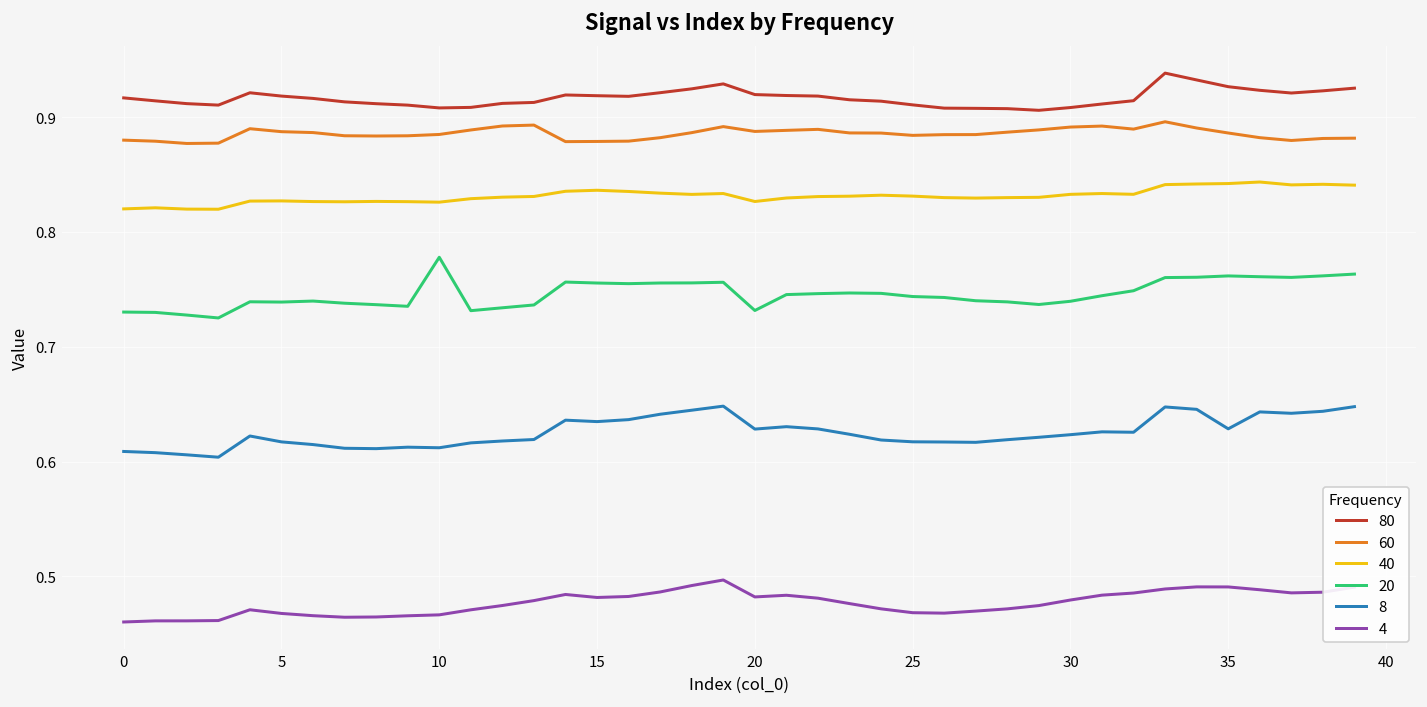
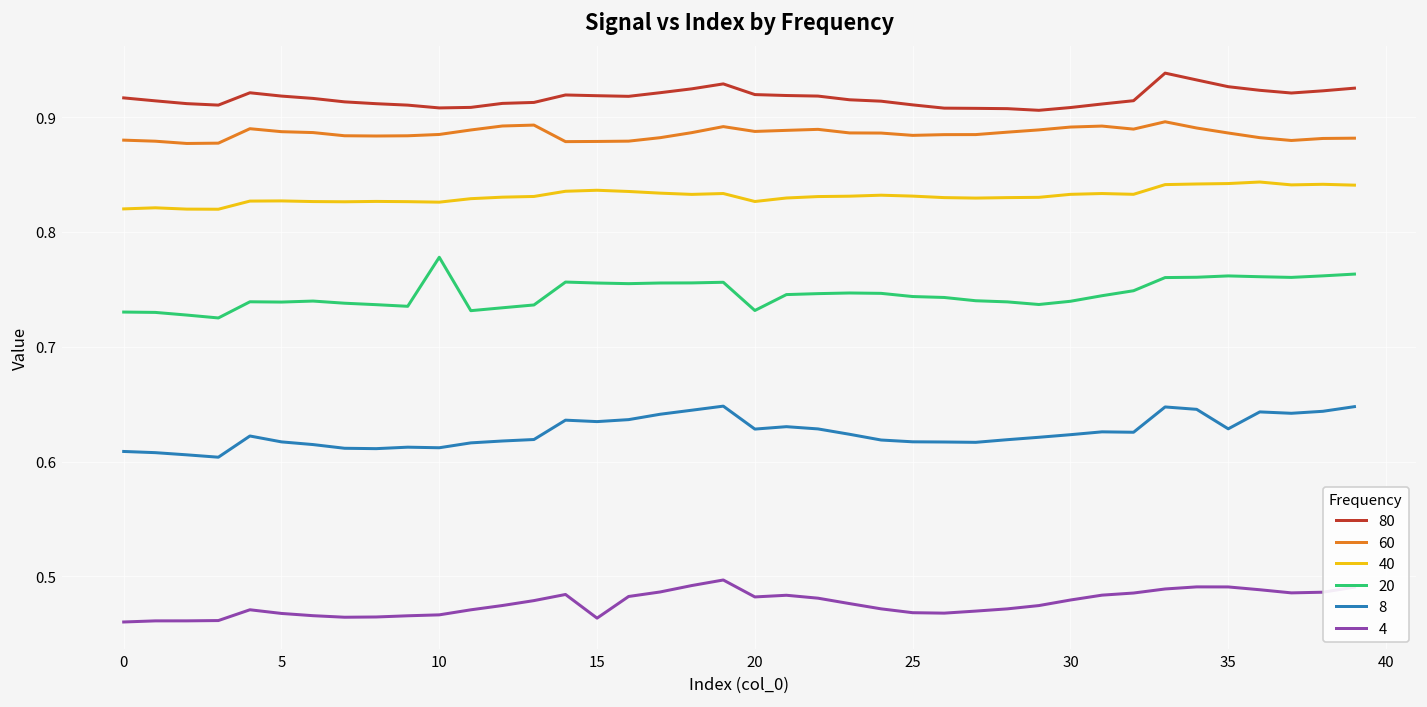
  {
    "80": {
      "0": 0.92,
      "5": 0.92,
      "10": 0.91,
      "15": 0.92,
      "20": 0.92,
      "25": 0.91,
      "30": 0.91,
      "35": 0.93
    },
    "60": {
      "0": 0.88,
      "5": 0.89,
      "10": 0.88,
      "15": 0.88,
      "20": 0.89,
      "25": 0.88,
      "30": 0.89,
      "35": 0.89
    },
    "40": {
      "0": 0.82,
      "5": 0.83,
      "10": 0.83,
      "15": 0.84,
      "20": 0.83,
      "25": 0.83,
      "30": 0.83,
      "35": 0.84
    },
    "20": {
      "0": 0.73,
      "5": 0.74,
      "10": 0.78,
      "15": 0.76,
      "20": 0.73,
      "25": 0.74,
      "30": 0.74,
      "35": 0.76
    },
    "8": {
      "0": 0.61,
      "5": 0.62,
      "10": 0.61,
      "15": 0.63,
      "20": 0.63,
      "25": 0.62,
      "30": 0.62,
      "35": 0.63
    },
    "4": {
      "0": 0.46,
      "5": 0.47,
      "10": 0.47,
-     "15": 0.48,
+     "15": 0.46,
      "20": 0.48,
      "25": 0.47,
      "30": 0.48,
      "35": 0.49
    }
  }
